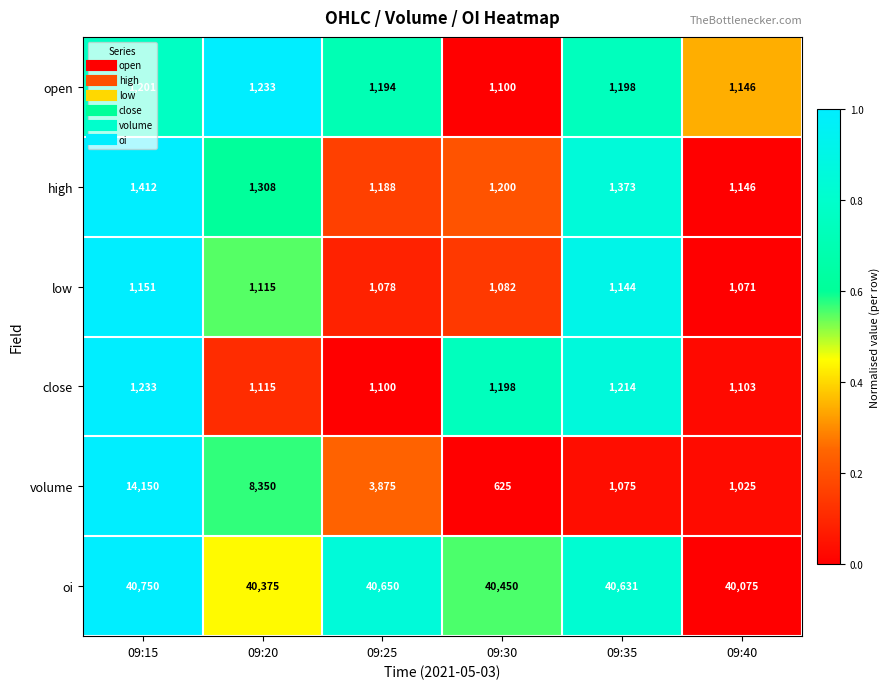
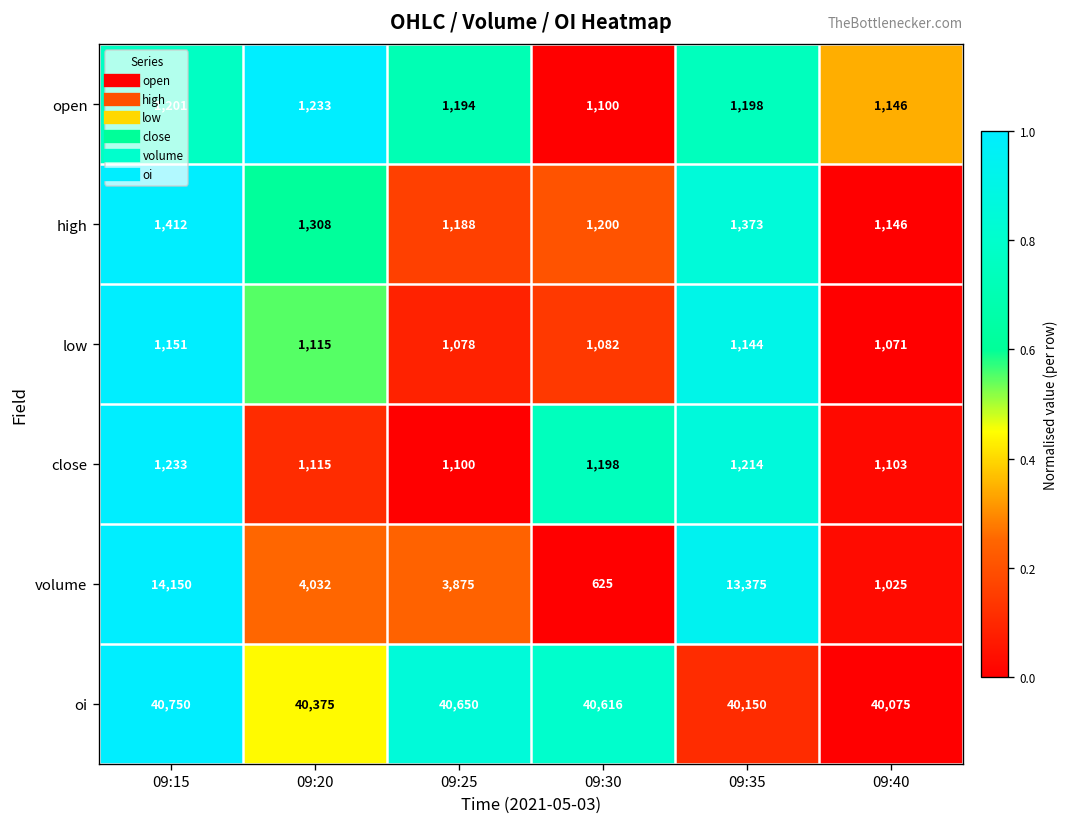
  {
    "open": {
      "09:20": "1,233",
      "09:25": "1,194",
      "09:30": "1,100",
      "09:35": "1,198",
      "09:40": "1,146"
    },
    "high": {
      "09:15": "1,412",
      "09:20": "1,308",
      "09:25": "1,188",
      "09:30": "1,200",
      "09:35": "1,373",
      "09:40": "1,146"
    },
    "low": {
      "09:15": "1,151",
      "09:20": "1,115",
      "09:25": "1,078",
      "09:30": "1,082",
      "09:35": "1,144",
      "09:40": "1,071"
    },
    "close": {
      "09:15": "1,233",
      "09:20": "1,115",
      "09:25": "1,100",
      "09:30": "1,198",
      "09:35": "1,214",
      "09:40": "1,103"
    },
    "volume": {
      "09:15": "14,150",
-     "09:20": "8,350",
+     "09:20": "4,032",
      "09:25": "3,875",
      "09:30": "625",
-     "09:35": "1,075",
+     "09:35": "13,375",
      "09:40": "1,025"
    },
    "oi": {
      "09:15": "40,750",
      "09:20": "40,375",
      "09:25": "40,650",
-     "09:30": "40,450",
-     "09:35": "40,631",
+     "09:30": "40,616",
+     "09:35": "40,150",
      "09:40": "40,075"
    }
  }
